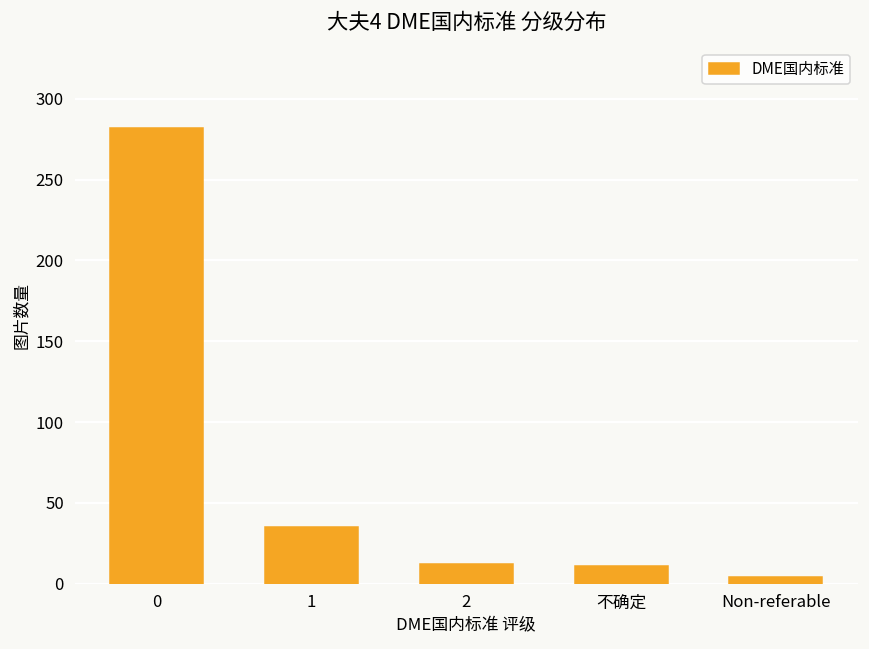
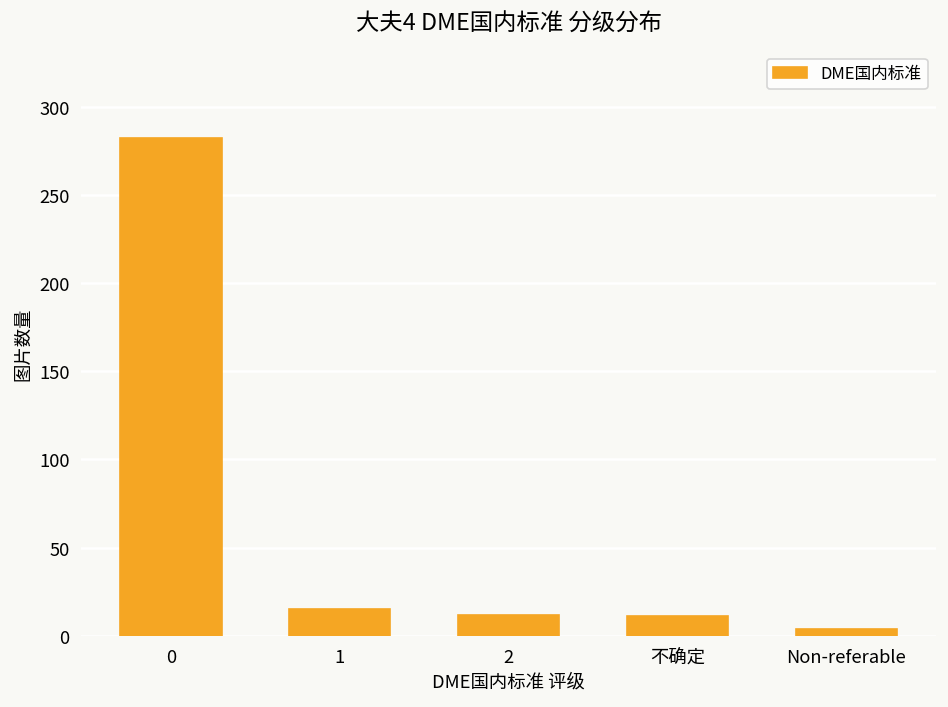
  {
    "0": 282,
-   "1": 35,
+   "1": 15,
    "2": 12,
    "不确定": 11,
    "Non-referable": 4
  }
